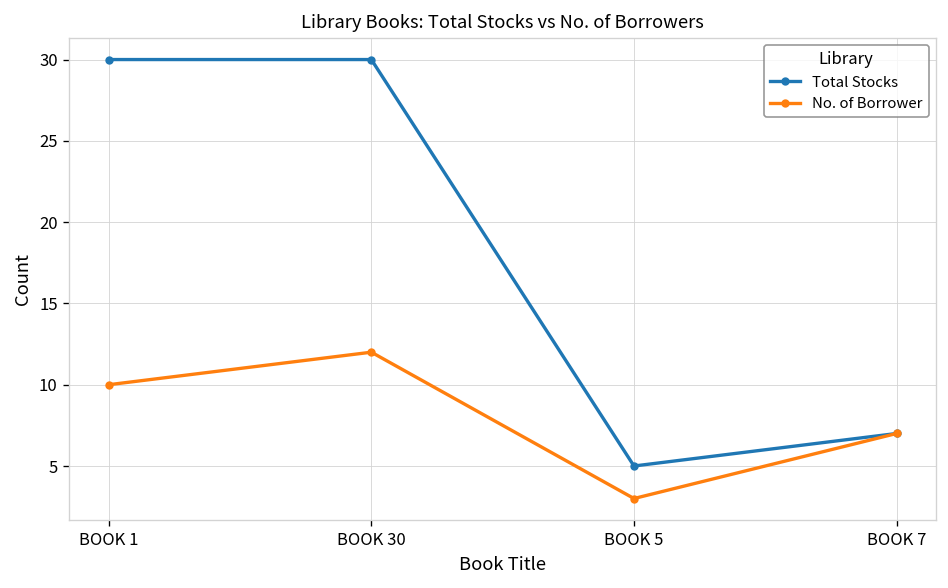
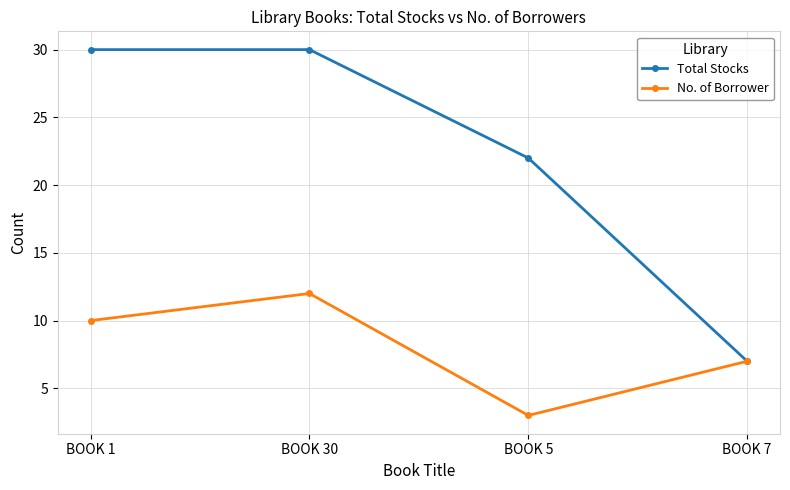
  {
    "Total Stocks": {
      "BOOK 1": 30,
      "BOOK 30": 30,
-     "BOOK 5": 5
+     "BOOK 5": 22
    },
    "No. of Borrower": {
      "BOOK 1": 10,
      "BOOK 30": 12,
      "BOOK 5": 3
    }
  }
